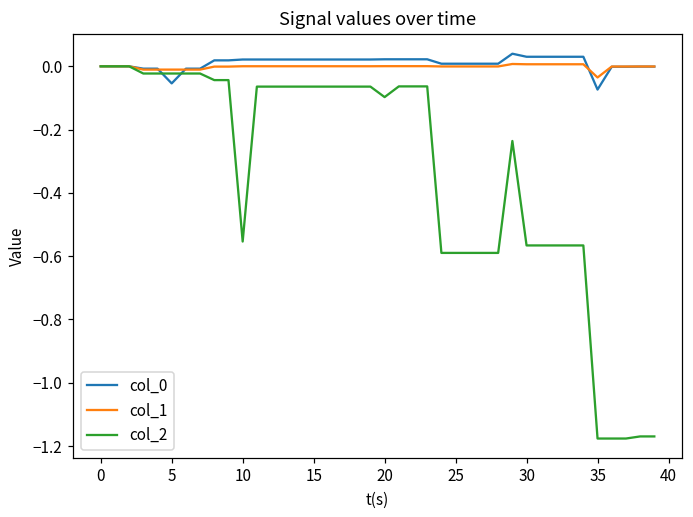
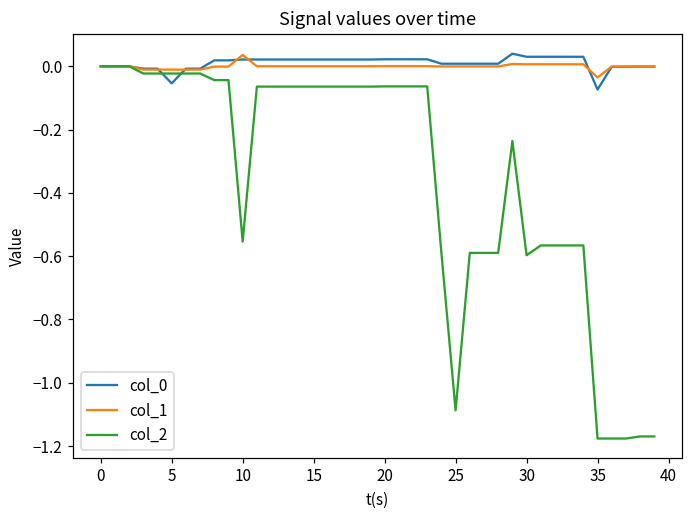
  {
    "col_0": {
      "5": -0.05,
      "10": 0.02,
      "15": 0.02,
      "20": 0.02,
      "30": 0.03,
      "35": -0.07
    },
    "col_1": {
      "5": -0.01,
-     "10": 0.00,
+     "10": 0.04,
      "15": 0.00,
      "20": 0.00,
      "30": 0.01,
      "35": -0.04
    },
    "col_2": {
      "5": -0.02,
      "10": -0.55,
      "15": -0.06,
-     "20": -0.10,
-     "25": -0.59,
-     "30": -0.57,
+     "20": -0.06,
+     "25": -1.09,
+     "30": -0.60,
      "35": -1.18
    }
  }
